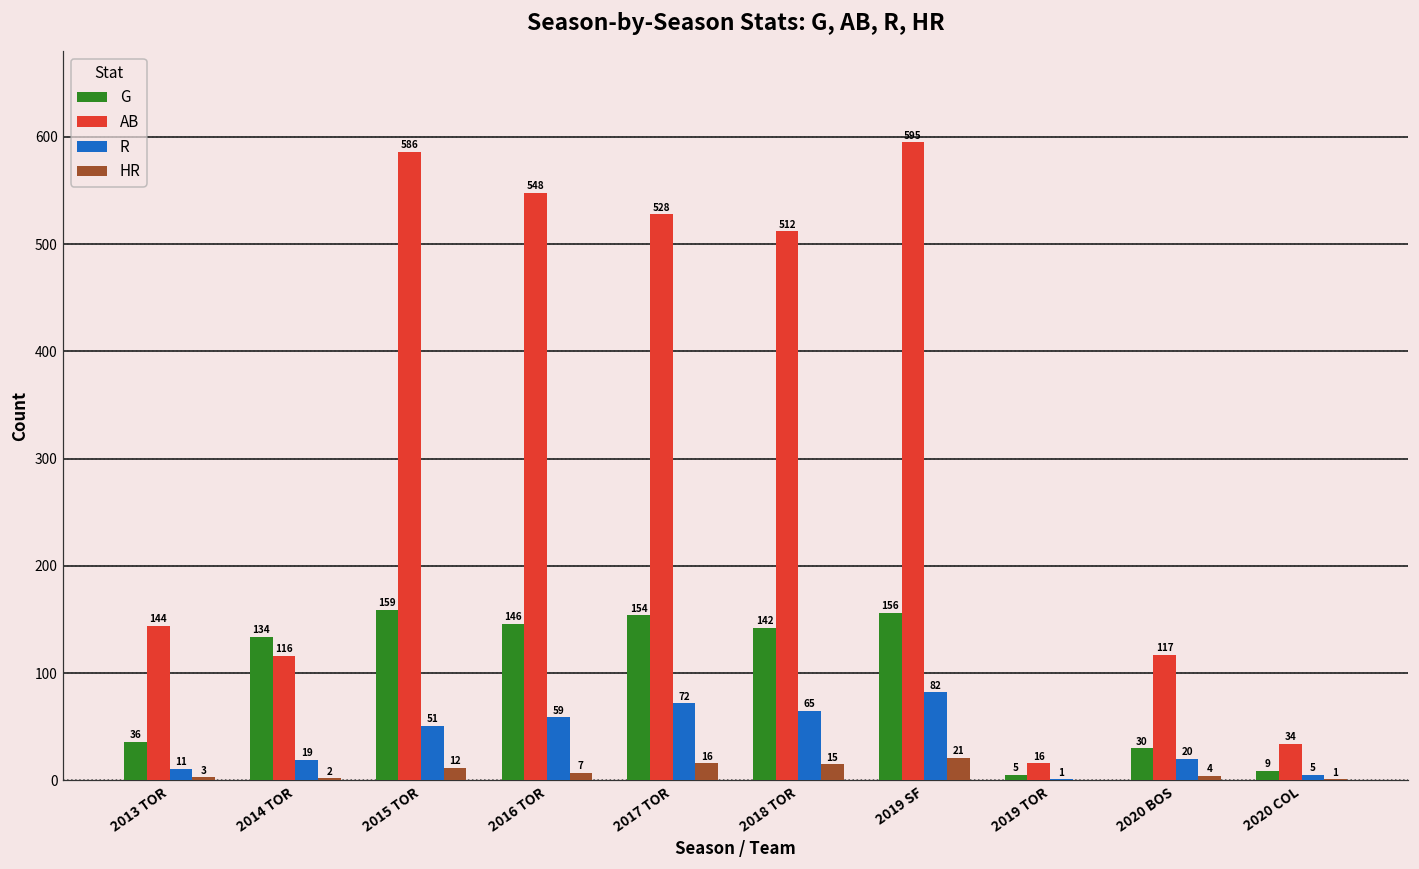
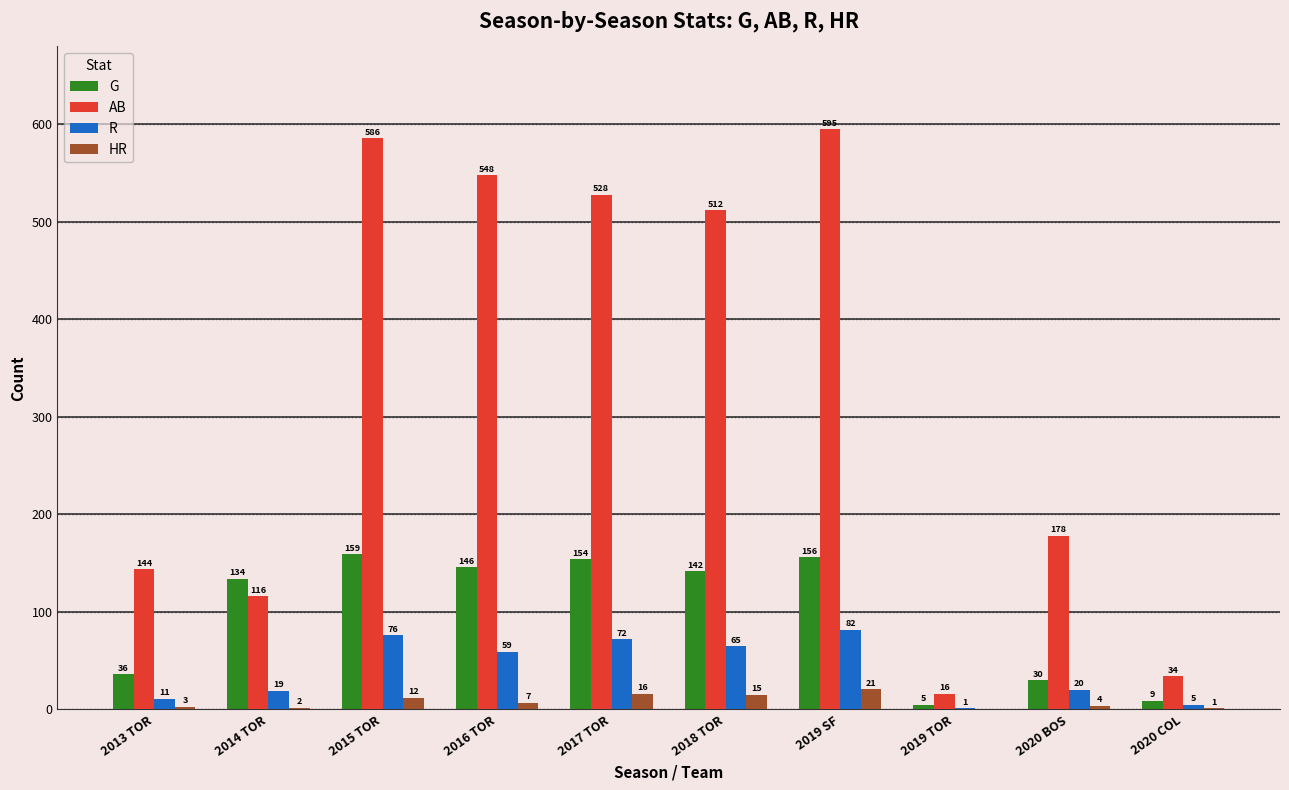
  {
    "G": {
      "2013 TOR": 36,
      "2014 TOR": 134,
      "2015 TOR": 159,
      "2016 TOR": 146,
      "2017 TOR": 154,
      "2018 TOR": 142,
      "2019 SF": 156,
      "2019 TOR": 5,
      "2020 BOS": 30,
      "2020 COL": 9
    },
    "AB": {
      "2013 TOR": 144,
      "2014 TOR": 116,
      "2015 TOR": 586,
      "2016 TOR": 548,
      "2017 TOR": 528,
      "2018 TOR": 512,
      "2019 SF": 595,
      "2019 TOR": 16,
-     "2020 BOS": 117,
+     "2020 BOS": 178,
      "2020 COL": 34
    },
    "R": {
      "2013 TOR": 11,
      "2014 TOR": 19,
-     "2015 TOR": 51,
+     "2015 TOR": 76,
      "2016 TOR": 59,
      "2017 TOR": 72,
      "2018 TOR": 65,
      "2019 SF": 82,
      "2019 TOR": 1,
      "2020 BOS": 20,
      "2020 COL": 5
    },
    "HR": {
      "2013 TOR": 3,
      "2014 TOR": 2,
      "2015 TOR": 12,
      "2016 TOR": 7,
      "2017 TOR": 16,
      "2018 TOR": 15,
      "2019 SF": 21,
      "2020 BOS": 4,
      "2020 COL": 1
    }
  }
